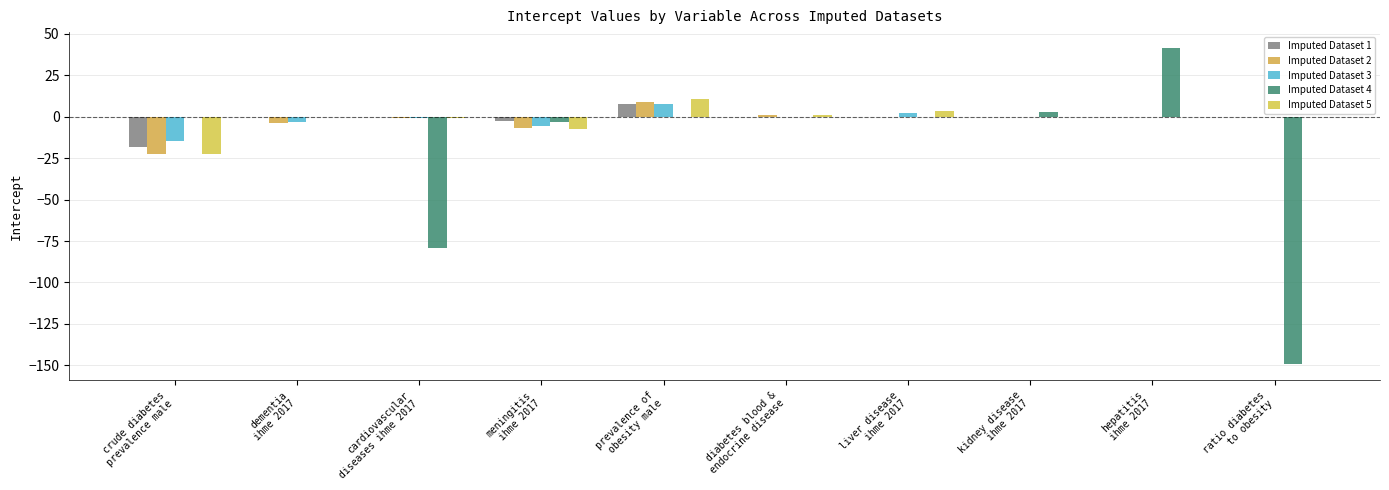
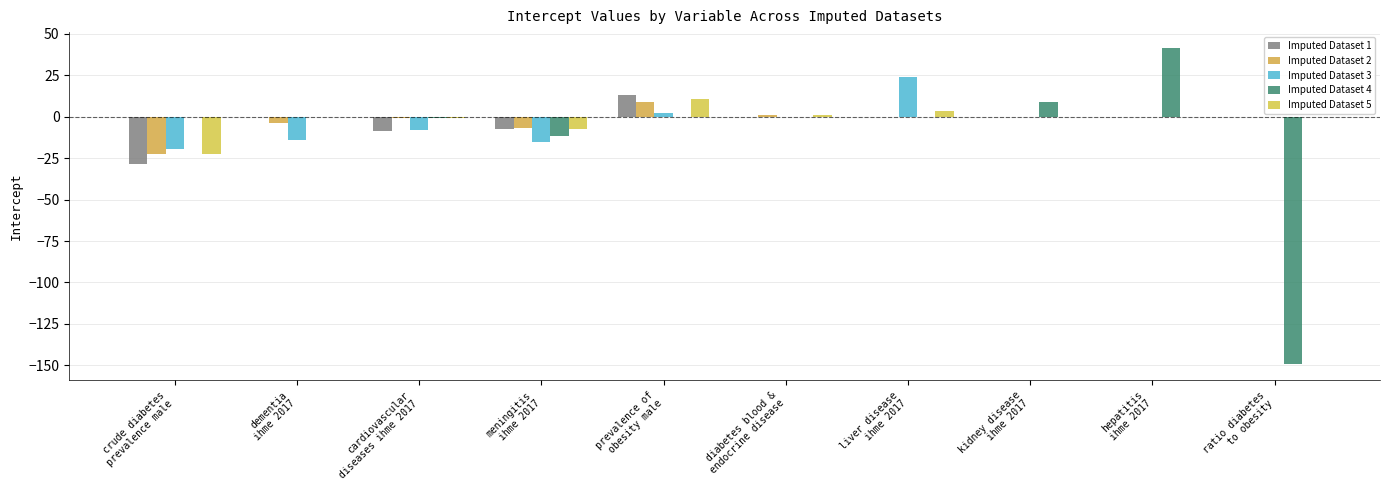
  {
    "Imputed Dataset 1": {
-     "crude diabetes prevalence male": -18,
+     "crude diabetes prevalence male": -28,
      "dementia ihme 2017": 0,
-     "cardiovascular diseases ihme 2017": 0,
-     "meningitis ihme 2017": -3,
-     "prevalence of obesity male": 7,
+     "cardiovascular diseases ihme 2017": -8,
+     "meningitis ihme 2017": -7,
+     "prevalence of obesity male": 13,
      "diabetes blood & endocrine disease": 0,
      "liver disease ihme 2017": 0,
      "kidney disease ihme 2017": 0,
      "hepatitis ihme 2017": 0,
      "ratio diabetes to obesity": 0
    },
    "Imputed Dataset 3": {
-     "crude diabetes prevalence male": -14,
-     "dementia ihme 2017": -3,
-     "cardiovascular diseases ihme 2017": 0,
-     "meningitis ihme 2017": -6,
-     "prevalence of obesity male": 8,
+     "crude diabetes prevalence male": -19,
+     "dementia ihme 2017": -14,
+     "cardiovascular diseases ihme 2017": -8,
+     "meningitis ihme 2017": -15,
+     "prevalence of obesity male": 2,
      "diabetes blood & endocrine disease": 0,
-     "liver disease ihme 2017": 3,
+     "liver disease ihme 2017": 24,
      "kidney disease ihme 2017": 0,
      "hepatitis ihme 2017": 0,
      "ratio diabetes to obesity": 0
    },
    "Imputed Dataset 4": {
      "crude diabetes prevalence male": 0,
      "dementia ihme 2017": 0,
-     "cardiovascular diseases ihme 2017": -79,
-     "meningitis ihme 2017": -3,
+     "cardiovascular diseases ihme 2017": -1,
+     "meningitis ihme 2017": -11,
      "prevalence of obesity male": 0,
      "diabetes blood & endocrine disease": 0,
      "liver disease ihme 2017": 0,
-     "kidney disease ihme 2017": 3,
+     "kidney disease ihme 2017": 9,
      "hepatitis ihme 2017": 42,
      "ratio diabetes to obesity": -149
    }
  }
